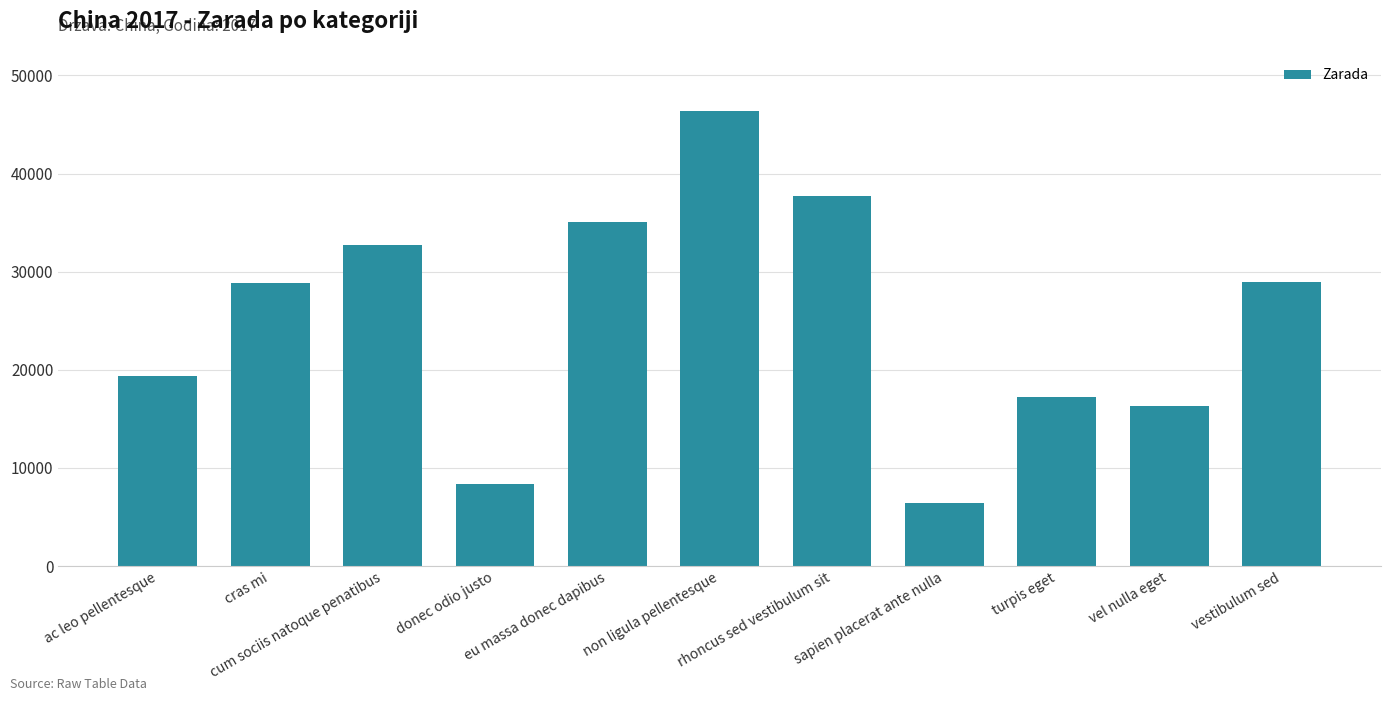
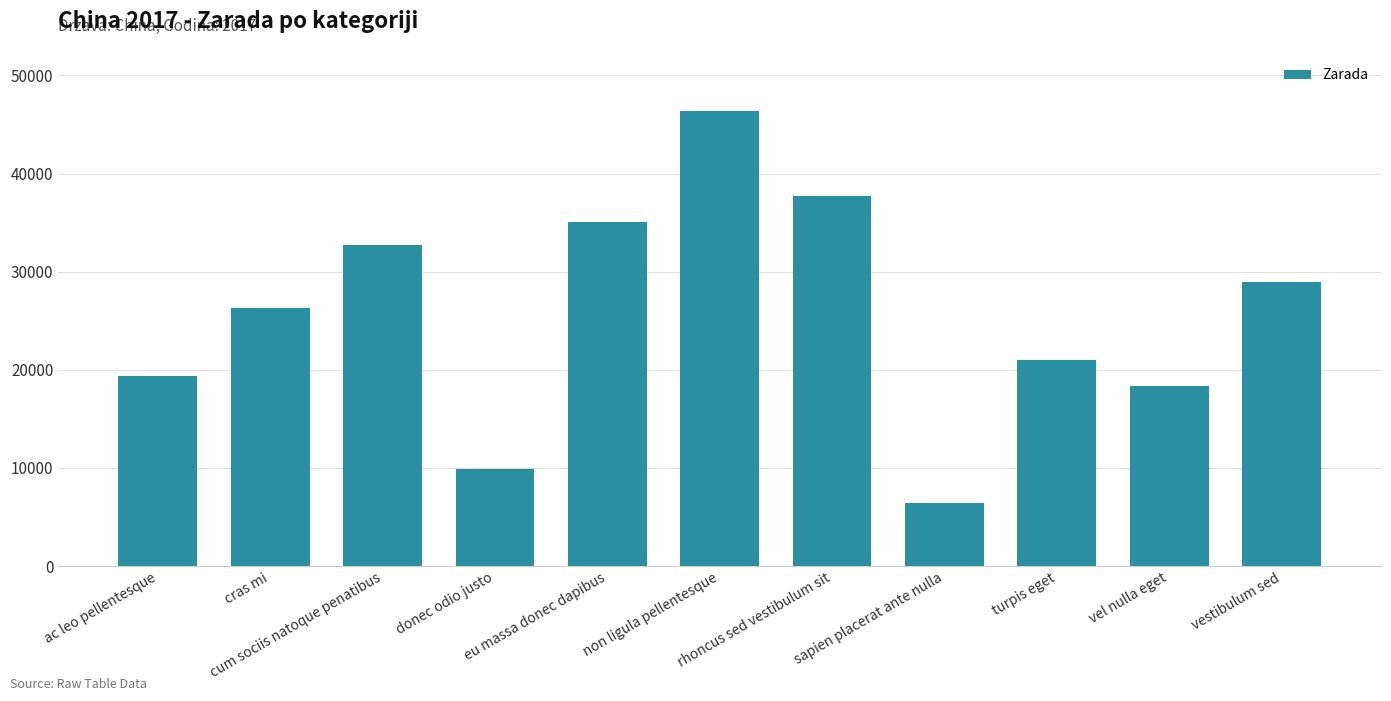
  {
    "ac leo pellentesque": 19000,
-   "cras mi": 29000,
+   "cras mi": 26000,
    "cum sociis natoque penatibus": 33000,
-   "donec odio justo": 8000,
+   "donec odio justo": 10000,
    "eu massa donec dapibus": 35000,
    "non ligula pellentesque": 46000,
    "rhoncus sed vestibulum sit": 38000,
    "sapien placerat ante nulla": 6000,
-   "turpis eget": 17000,
-   "vel nulla eget": 16000,
+   "turpis eget": 21000,
+   "vel nulla eget": 18000,
    "vestibulum sed": 29000
  }
